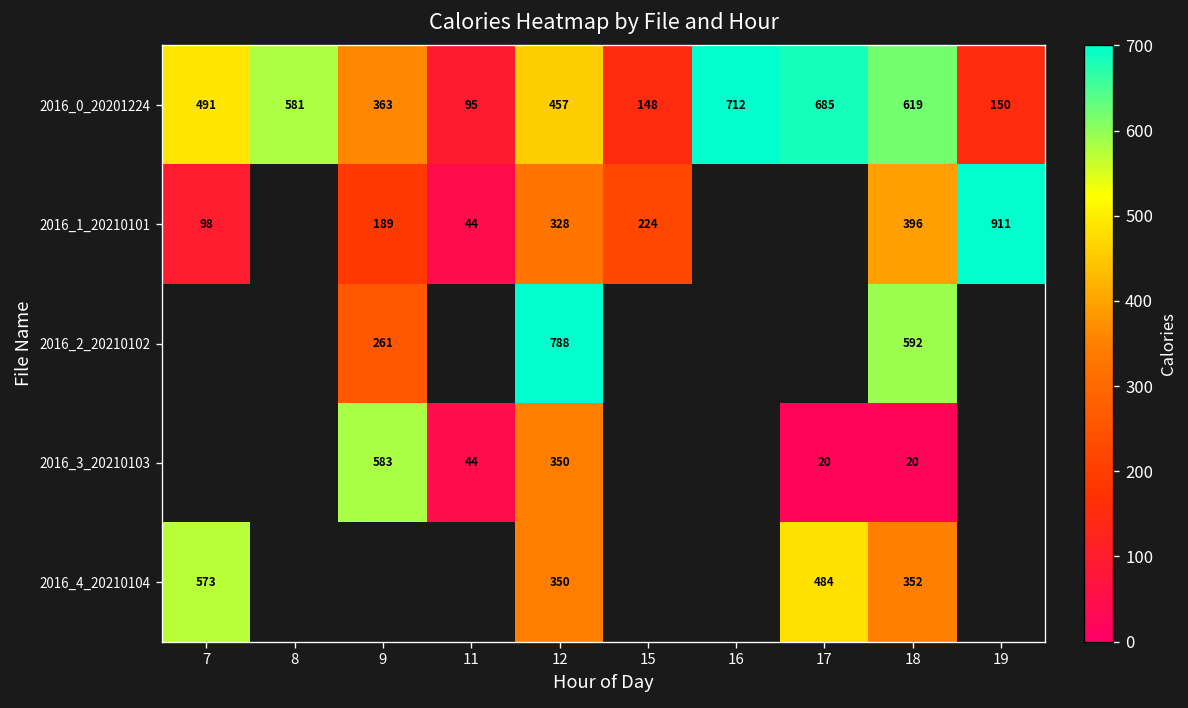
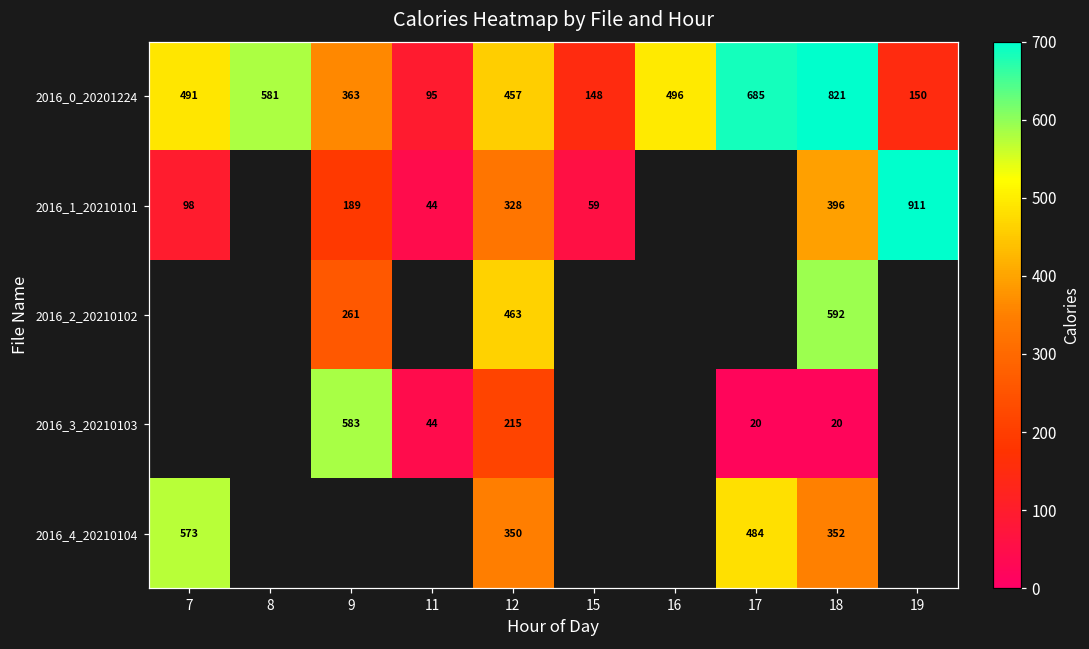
  {
    "2016_0_20201224": {
      "7": 491,
      "8": 581,
      "9": 363,
      "11": 95,
      "12": 457,
      "15": 148,
-     "16": 712,
+     "16": 496,
      "17": 685,
-     "18": 619,
+     "18": 821,
      "19": 150
    },
    "2016_1_20210101": {
      "7": 98,
      "9": 189,
      "11": 44,
      "12": 328,
-     "15": 224,
+     "15": 59,
      "18": 396,
      "19": 911
    },
    "2016_2_20210102": {
      "9": 261,
-     "12": 788,
+     "12": 463,
      "18": 592
    },
    "2016_3_20210103": {
      "9": 583,
      "11": 44,
-     "12": 350,
+     "12": 215,
      "17": 20,
      "18": 20
    },
    "2016_4_20210104": {
      "7": 573,
      "12": 350,
      "17": 484,
      "18": 352
    }
  }
